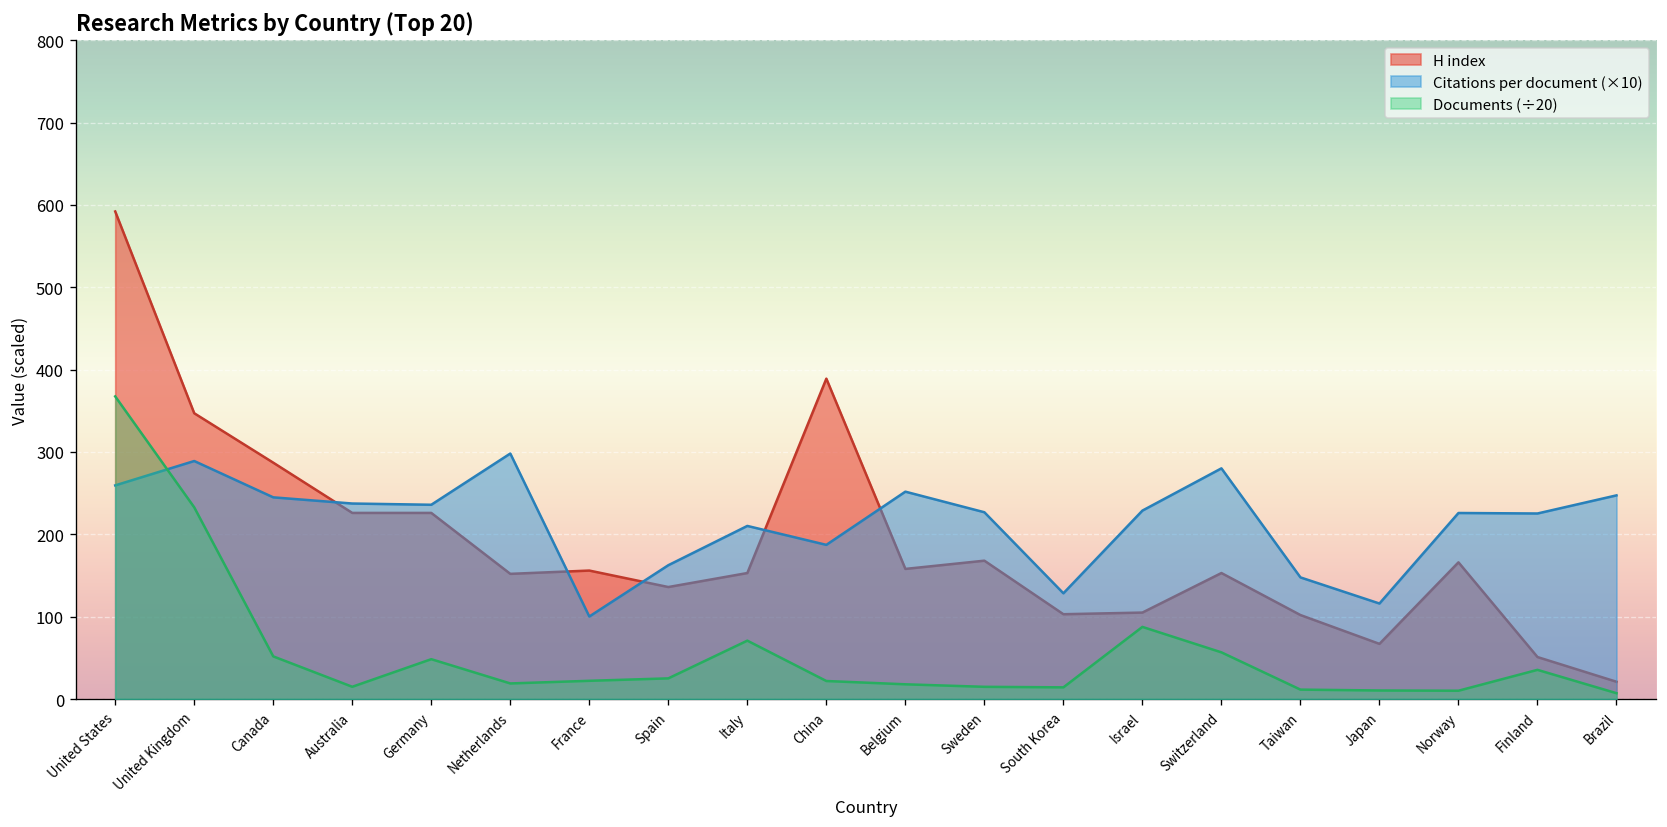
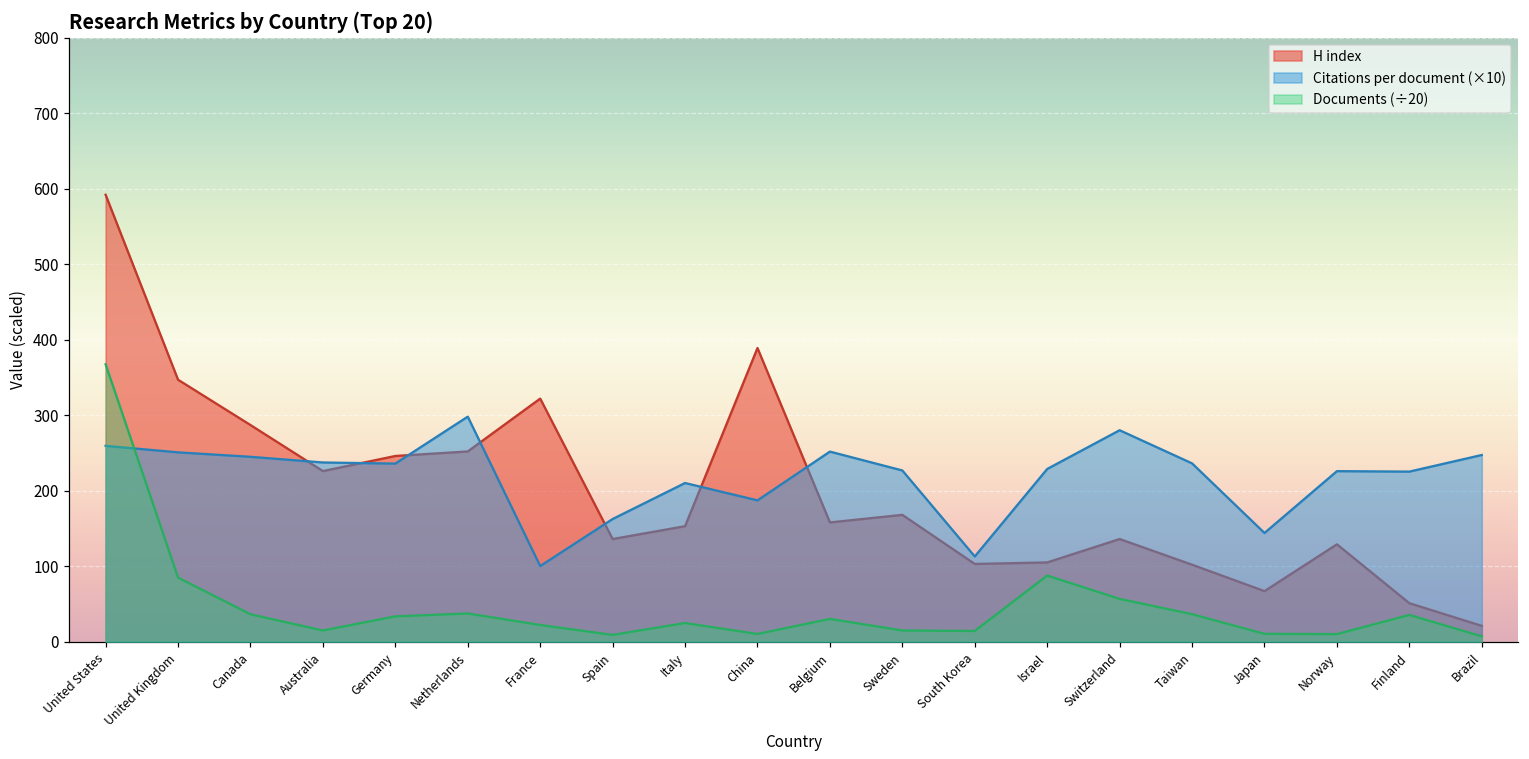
  {
    "H index": {
      "United States": 590,
      "United Kingdom": 350,
      "Canada": 290,
      "Australia": 230,
-     "Germany": 230,
-     "Netherlands": 150,
-     "France": 160,
+     "Germany": 250,
+     "Netherlands": 250,
+     "France": 320,
      "Spain": 140,
      "Italy": 150,
      "China": 390,
      "Belgium": 160,
      "Sweden": 170,
      "South Korea": 100,
      "Israel": 110,
-     "Switzerland": 150,
+     "Switzerland": 140,
      "Taiwan": 100,
      "Japan": 70,
-     "Norway": 170,
+     "Norway": 130,
      "Finland": 50,
      "Brazil": 20
    },
    "Citations per document (×10)": {
      "United States": 260,
-     "United Kingdom": 290,
+     "United Kingdom": 250,
      "Canada": 240,
      "Australia": 240,
      "Germany": 240,
      "Netherlands": 300,
      "France": 100,
      "Spain": 160,
      "Italy": 210,
      "China": 190,
      "Belgium": 250,
      "Sweden": 230,
-     "South Korea": 130,
+     "South Korea": 110,
      "Israel": 230,
      "Switzerland": 280,
-     "Taiwan": 150,
-     "Japan": 120,
+     "Taiwan": 240,
+     "Japan": 140,
      "Norway": 230,
      "Finland": 230,
      "Brazil": 250
    },
    "Documents (÷20)": {
      "United States": 370,
-     "United Kingdom": 230,
-     "Canada": 50,
+     "United Kingdom": 80,
+     "Canada": 40,
      "Australia": 10,
-     "Germany": 50,
-     "Netherlands": 20,
+     "Germany": 30,
+     "Netherlands": 40,
      "France": 20,
-     "Spain": 30,
-     "Italy": 70,
-     "China": 20,
-     "Belgium": 20,
+     "Spain": 10,
+     "Italy": 20,
+     "China": 10,
+     "Belgium": 30,
      "Sweden": 10,
      "South Korea": 10,
      "Israel": 90,
      "Switzerland": 60,
-     "Taiwan": 10,
+     "Taiwan": 40,
      "Japan": 10,
      "Norway": 10,
      "Finland": 40,
      "Brazil": 10
    }
  }
